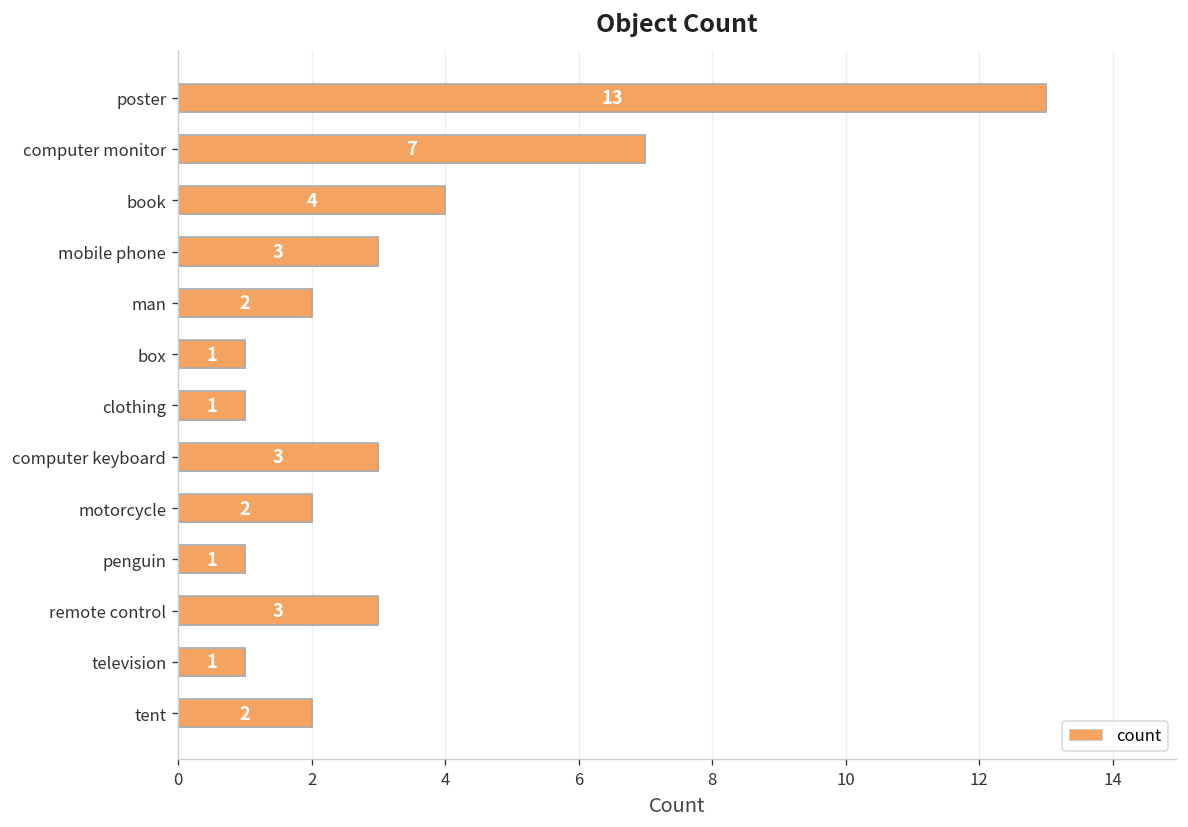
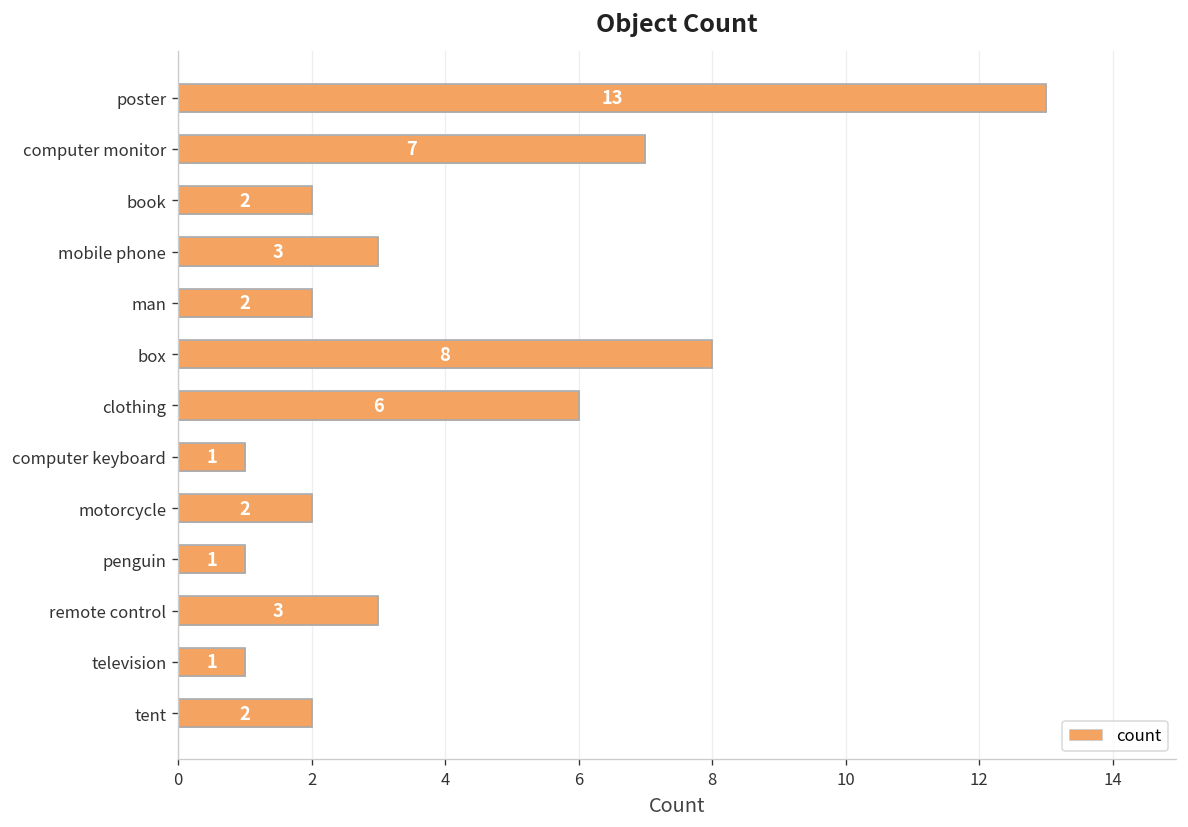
  {
    "poster": 13,
    "computer monitor": 7,
-   "book": 4,
+   "book": 2,
    "mobile phone": 3,
    "man": 2,
-   "box": 1,
-   "clothing": 1,
-   "computer keyboard": 3,
+   "box": 8,
+   "clothing": 6,
+   "computer keyboard": 1,
    "motorcycle": 2,
    "penguin": 1,
    "remote control": 3,
    "television": 1,
    "tent": 2
  }
